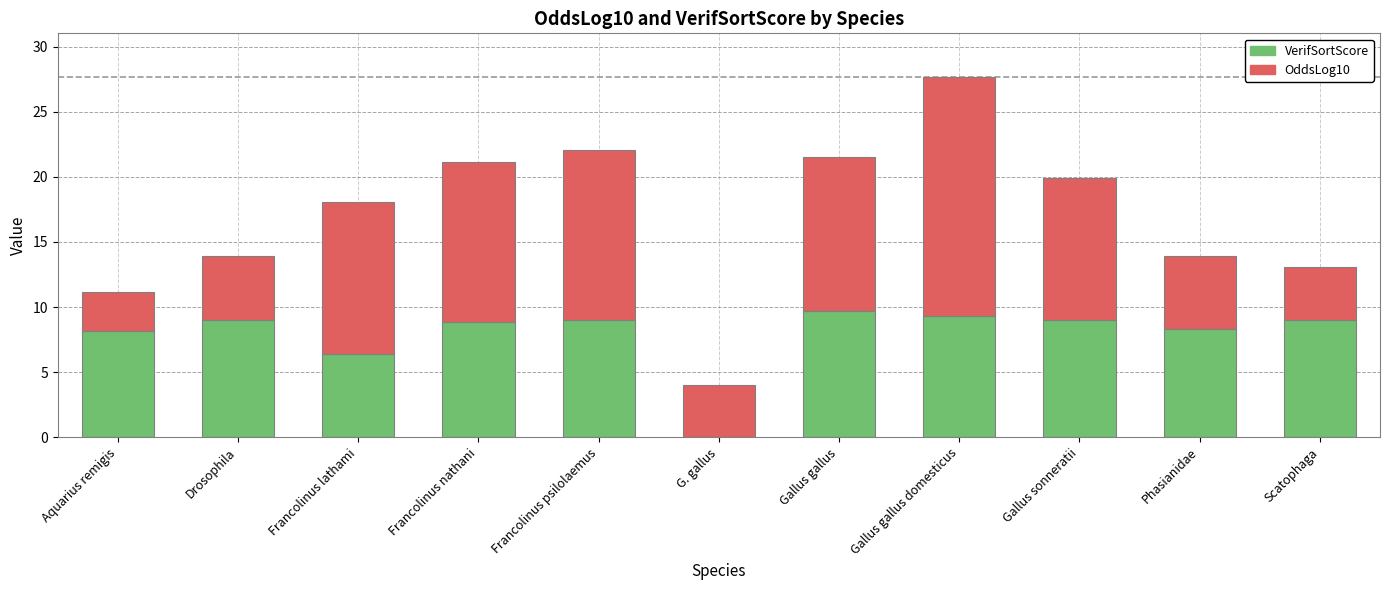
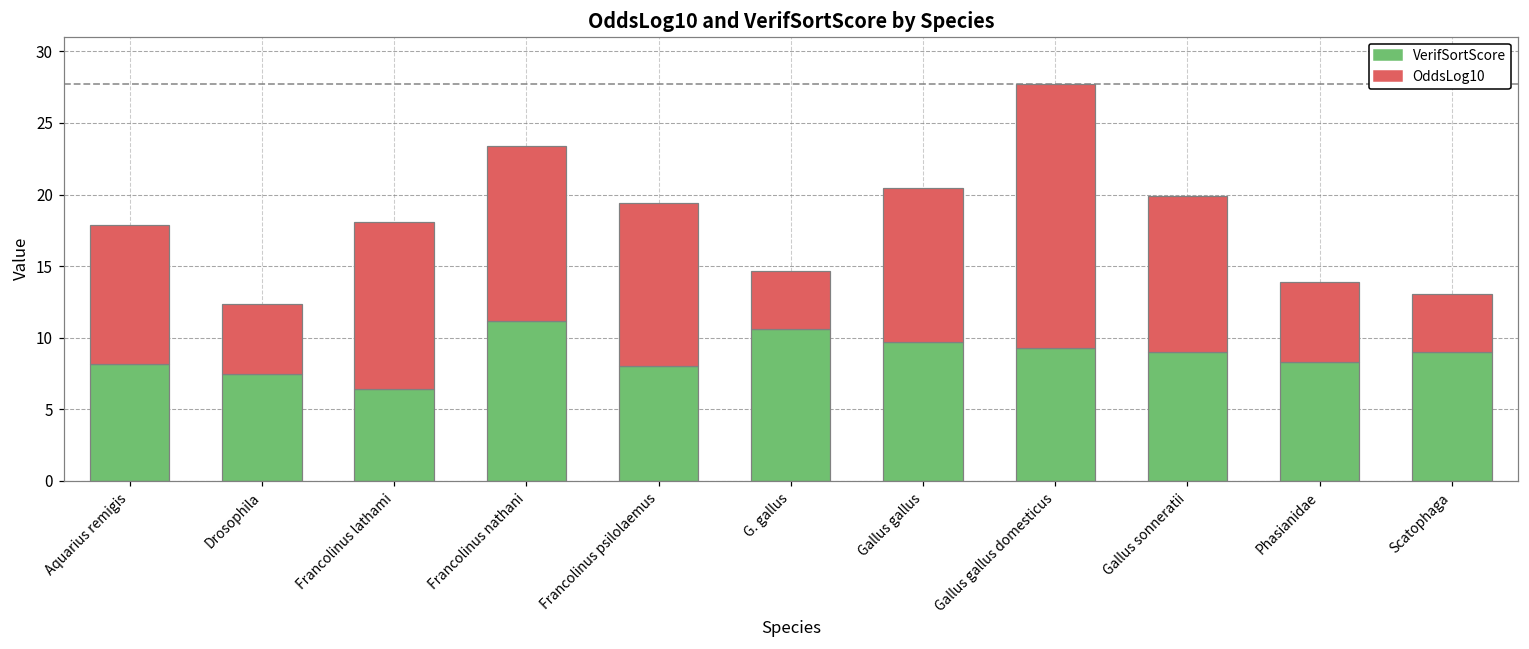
  {
    "VerifSortScore": {
      "Aquarius remigis": 8.2,
-     "Drosophila": 9.0,
+     "Drosophila": 7.5,
      "Francolinus lathami": 6.4,
-     "Francolinus nathani": 8.9,
-     "Francolinus psilolaemus": 9.0,
-     "G. gallus": 0.0,
+     "Francolinus nathani": 11.2,
+     "Francolinus psilolaemus": 8.0,
+     "G. gallus": 10.6,
      "Gallus gallus": 9.7,
      "Gallus gallus domesticus": 9.3,
      "Gallus sonneratii": 9.0,
      "Phasianidae": 8.3,
      "Scatophaga": 9.0
    },
    "OddsLog10": {
-     "Aquarius remigis": 3.0,
+     "Aquarius remigis": 9.7,
      "Drosophila": 4.9,
      "Francolinus lathami": 11.7,
      "Francolinus nathani": 12.3,
-     "Francolinus psilolaemus": 13.0,
+     "Francolinus psilolaemus": 11.4,
      "G. gallus": 4.0,
-     "Gallus gallus": 11.8,
+     "Gallus gallus": 10.7,
      "Gallus gallus domesticus": 18.4,
      "Gallus sonneratii": 10.9,
      "Phasianidae": 5.6,
      "Scatophaga": 4.0
    }
  }
